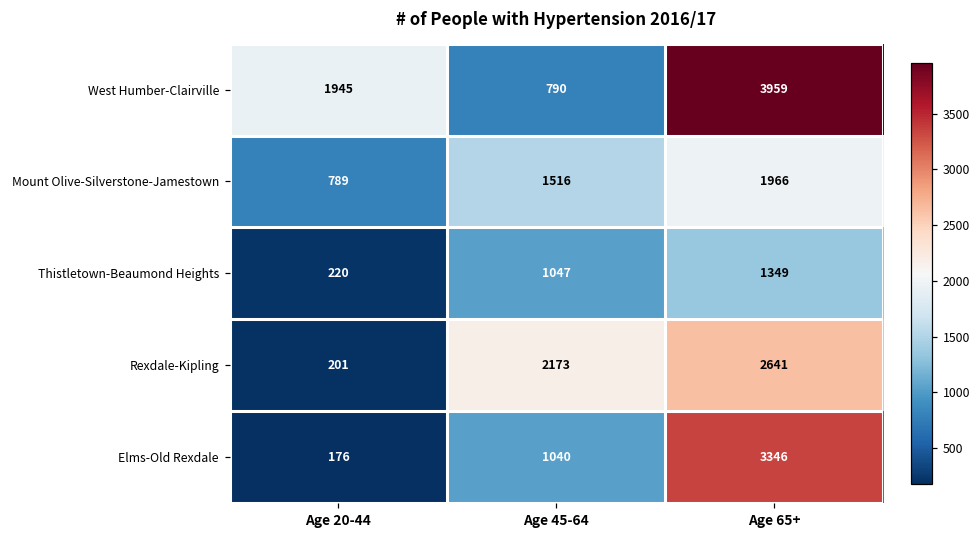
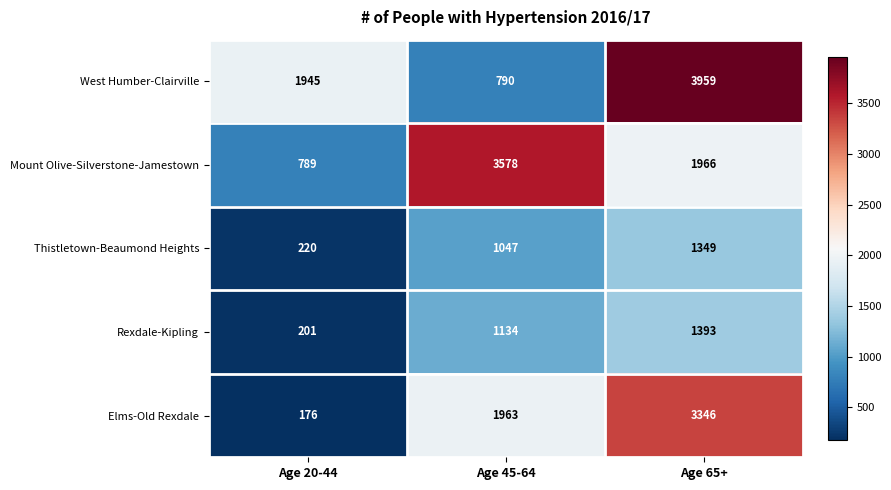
  {
    "West Humber-Clairville": {
      "Age 20-44": 1945,
      "Age 45-64": 790,
      "Age 65+": 3959
    },
    "Mount Olive-Silverstone-Jamestown": {
      "Age 20-44": 789,
-     "Age 45-64": 1516,
+     "Age 45-64": 3578,
      "Age 65+": 1966
    },
    "Thistletown-Beaumond Heights": {
      "Age 20-44": 220,
      "Age 45-64": 1047,
      "Age 65+": 1349
    },
    "Rexdale-Kipling": {
      "Age 20-44": 201,
-     "Age 45-64": 2173,
-     "Age 65+": 2641
+     "Age 45-64": 1134,
+     "Age 65+": 1393
    },
    "Elms-Old Rexdale": {
      "Age 20-44": 176,
-     "Age 45-64": 1040,
+     "Age 45-64": 1963,
      "Age 65+": 3346
    }
  }
